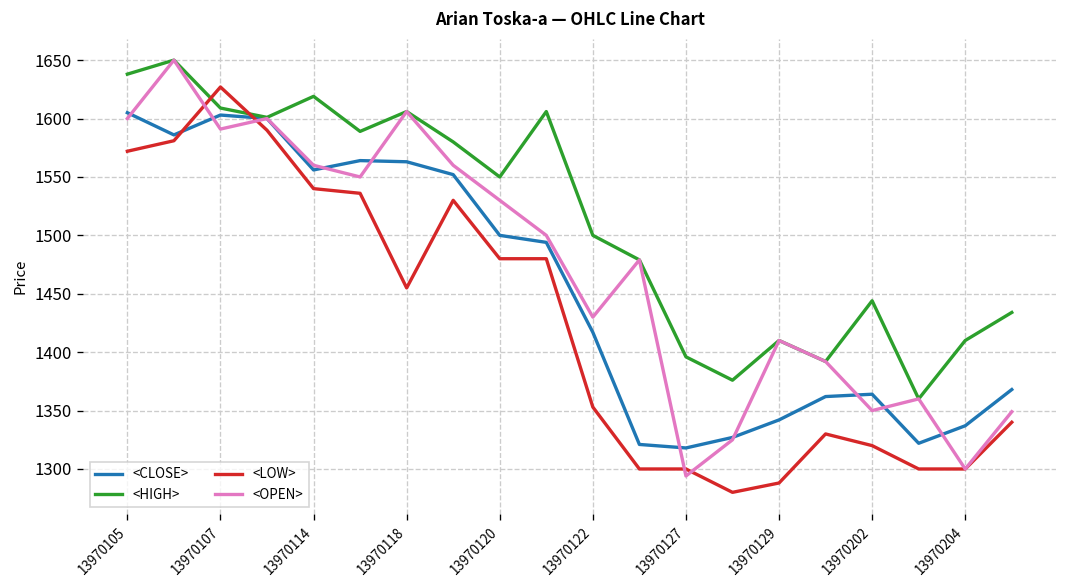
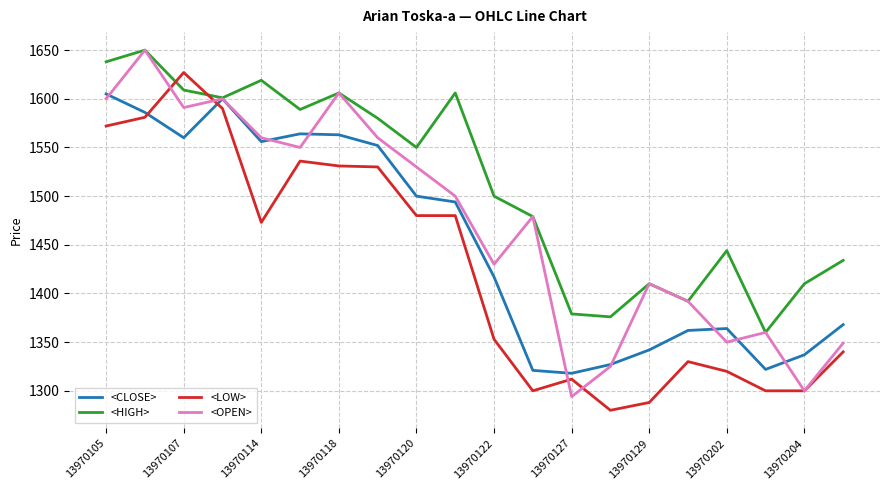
  {
    "<CLOSE>": {
      "13970105": 1610,
-     "13970107": 1600,
+     "13970107": 1560,
      "13970114": 1560,
      "13970118": 1560,
      "13970120": 1500,
      "13970122": 1420,
      "13970127": 1320,
      "13970129": 1340,
      "13970202": 1360,
      "13970204": 1340
    },
    "<HIGH>": {
      "13970105": 1640,
      "13970107": 1610,
      "13970114": 1620,
      "13970120": 1550,
      "13970122": 1500,
-     "13970127": 1400,
+     "13970127": 1380,
      "13970202": 1440,
      "13970204": 1410
    },
    "<LOW>": {
      "13970105": 1570,
      "13970107": 1630,
-     "13970114": 1540,
-     "13970118": 1460,
+     "13970114": 1470,
+     "13970118": 1530,
      "13970120": 1480,
      "13970122": 1350,
-     "13970127": 1300,
+     "13970127": 1310,
      "13970129": 1290,
      "13970202": 1320
    },
    "<OPEN>": {
      "13970105": 1600,
      "13970107": 1590,
      "13970114": 1560,
      "13970120": 1530,
      "13970122": 1430,
      "13970127": 1290,
      "13970202": 1350
    }
  }
